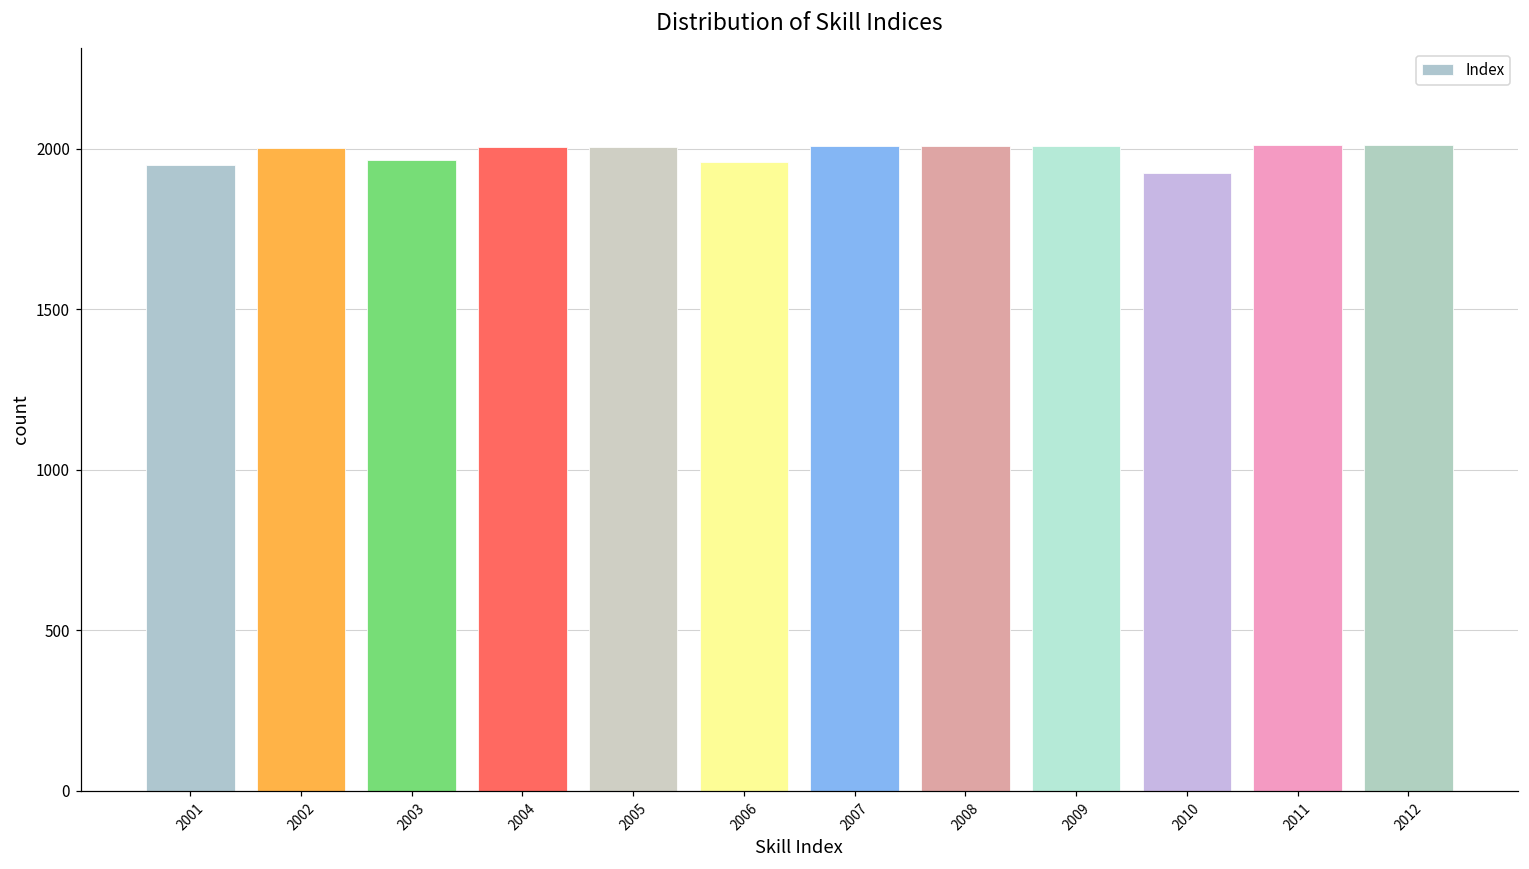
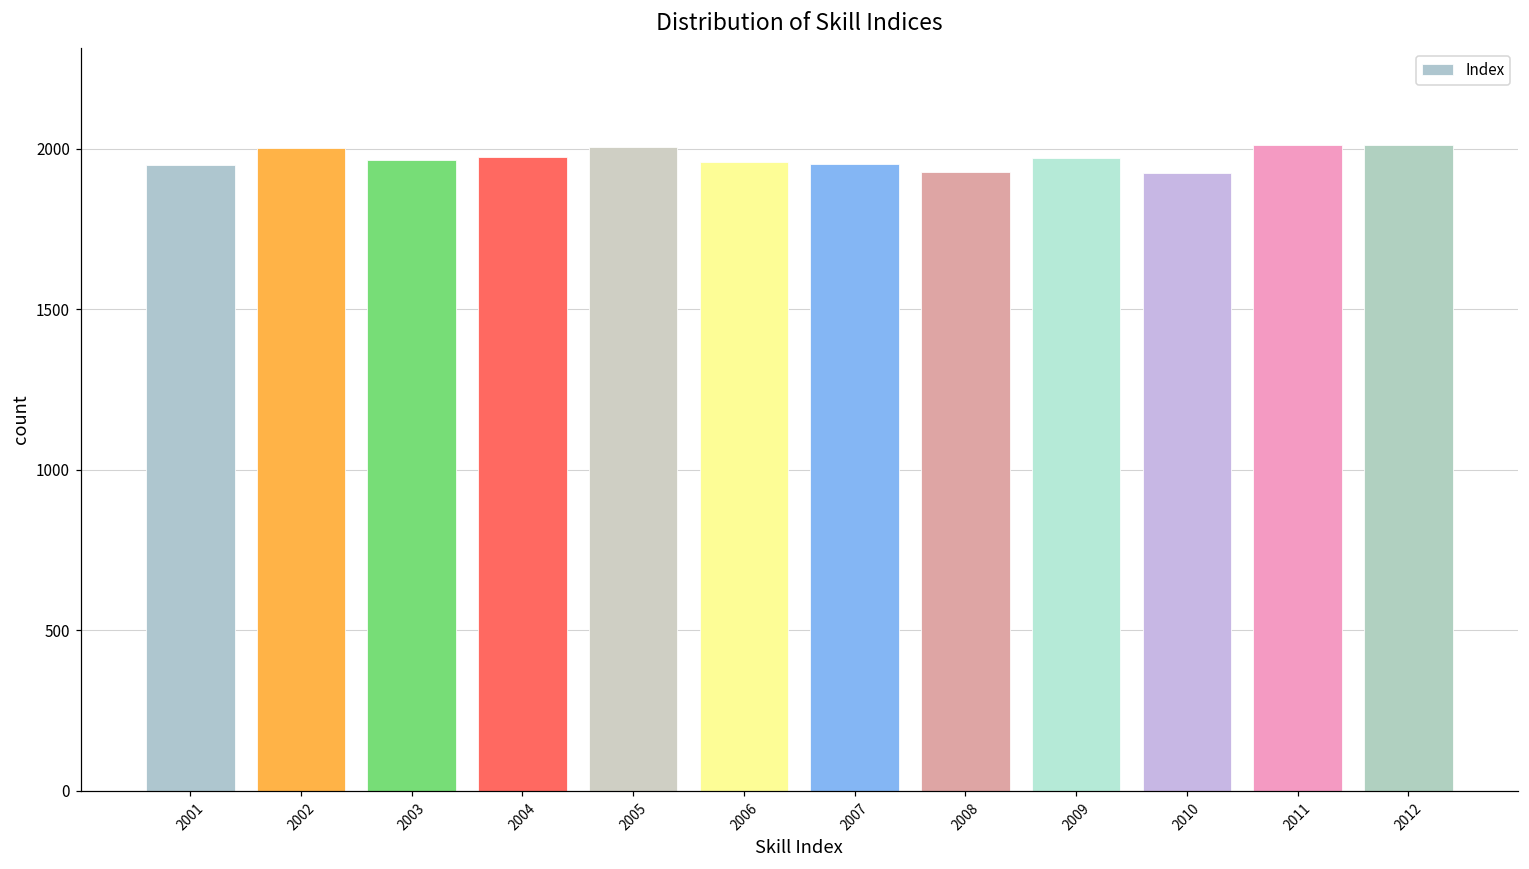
  {
    "2001": 1950,
    "2002": 2000,
    "2003": 1970,
-   "2004": 2000,
+   "2004": 1970,
    "2005": 2010,
    "2006": 1960,
-   "2007": 2010,
-   "2008": 2010,
-   "2009": 2010,
+   "2007": 1950,
+   "2008": 1930,
+   "2009": 1970,
    "2010": 1920,
    "2011": 2010,
    "2012": 2010
  }
